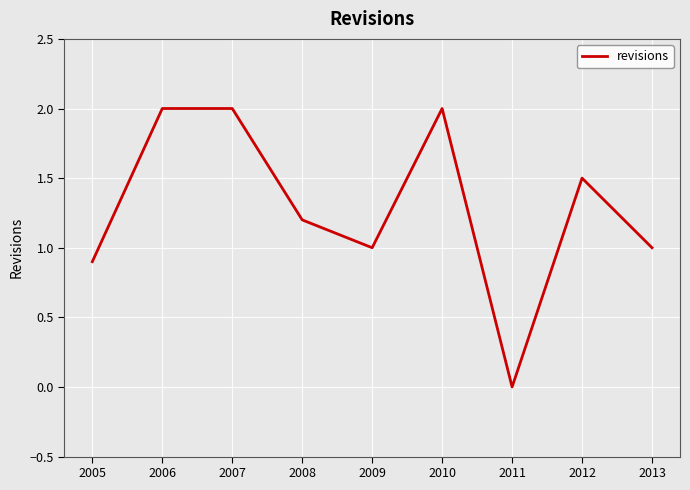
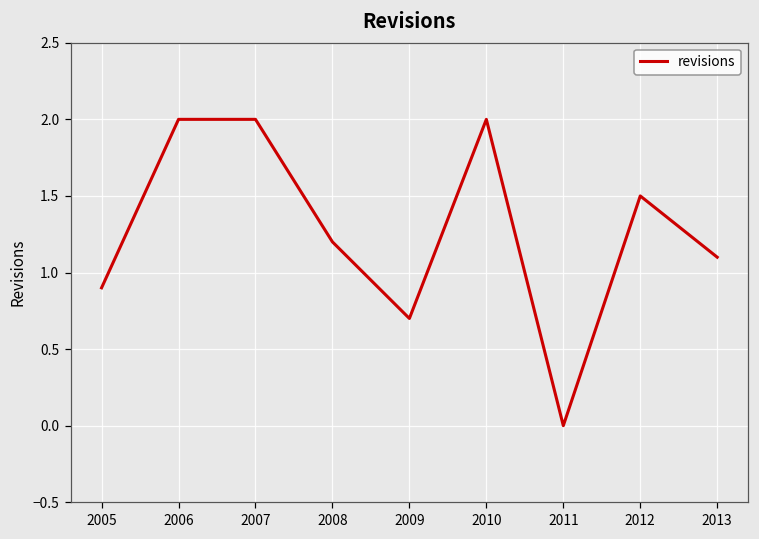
  {
    "2005": 0.9,
    "2006": 2.0,
    "2007": 2.0,
    "2008": 1.2,
-   "2009": 1.0,
+   "2009": 0.7,
    "2010": 2.0,
    "2011": 0.0,
    "2012": 1.5,
-   "2013": 1.0
+   "2013": 1.1
  }
